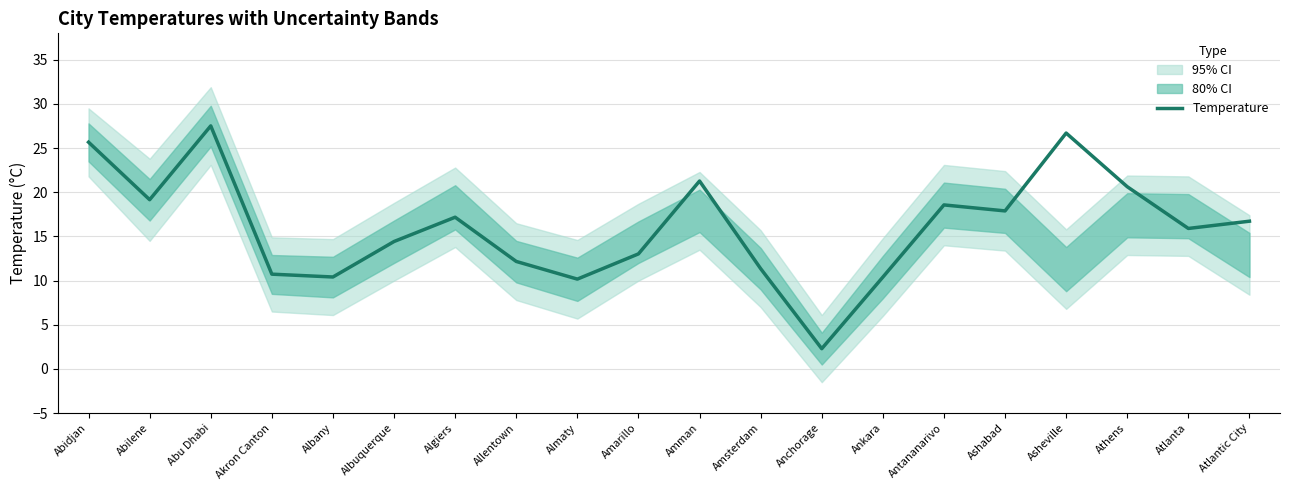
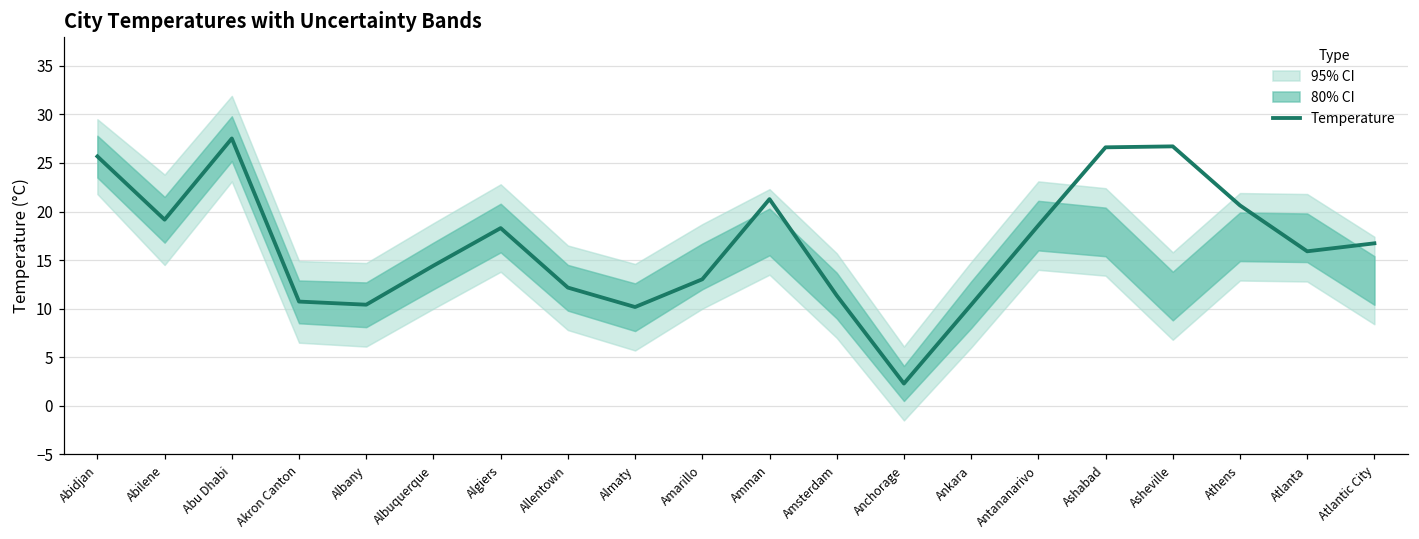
  {
    "Temperature": {
      "Abidjan": 26,
      "Abilene": 19,
      "Abu Dhabi": 28,
      "Akron Canton": 11,
      "Albany": 10,
      "Albuquerque": 14,
-     "Algiers": 17,
+     "Algiers": 18,
      "Allentown": 12,
      "Almaty": 10,
      "Amarillo": 13,
      "Amman": 21,
      "Amsterdam": 11,
      "Anchorage": 2,
      "Ankara": 10,
      "Antananarivo": 19,
-     "Ashabad": 18,
+     "Ashabad": 27,
      "Asheville": 27,
      "Athens": 21,
      "Atlanta": 16,
      "Atlantic City": 17
    }
  }
